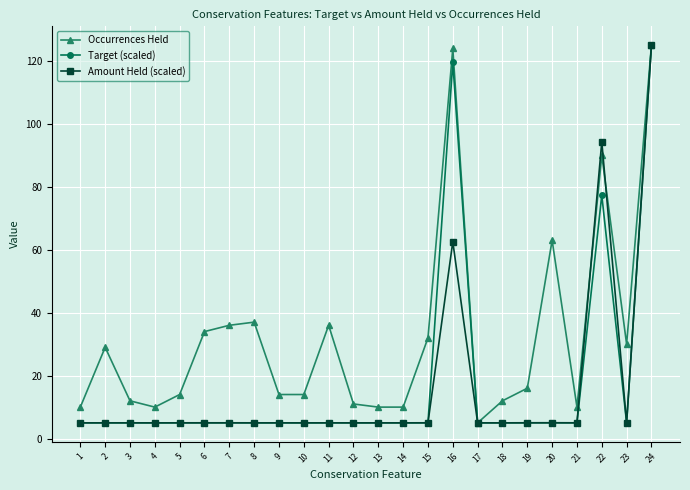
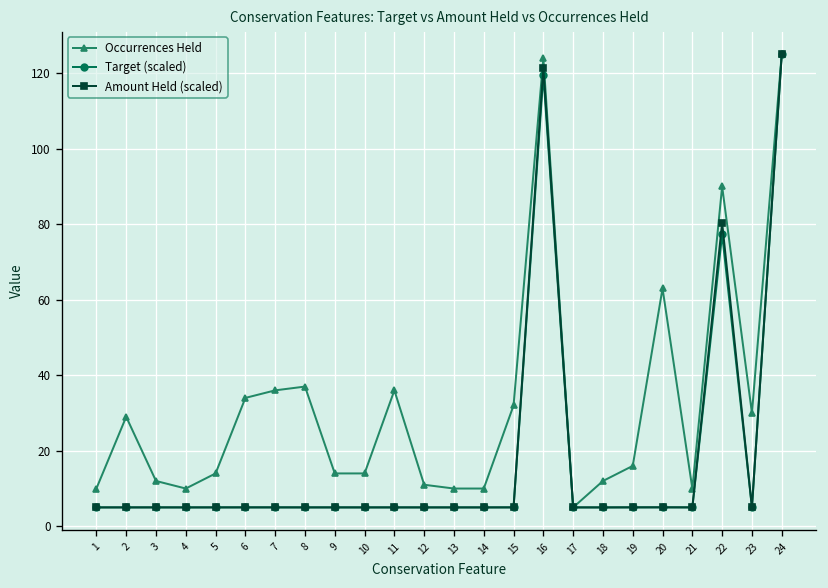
  {
    "Amount Held (scaled)": {
-     "16": 63,
-     "22": 94
+     "16": 121,
+     "22": 80
    }
  }
